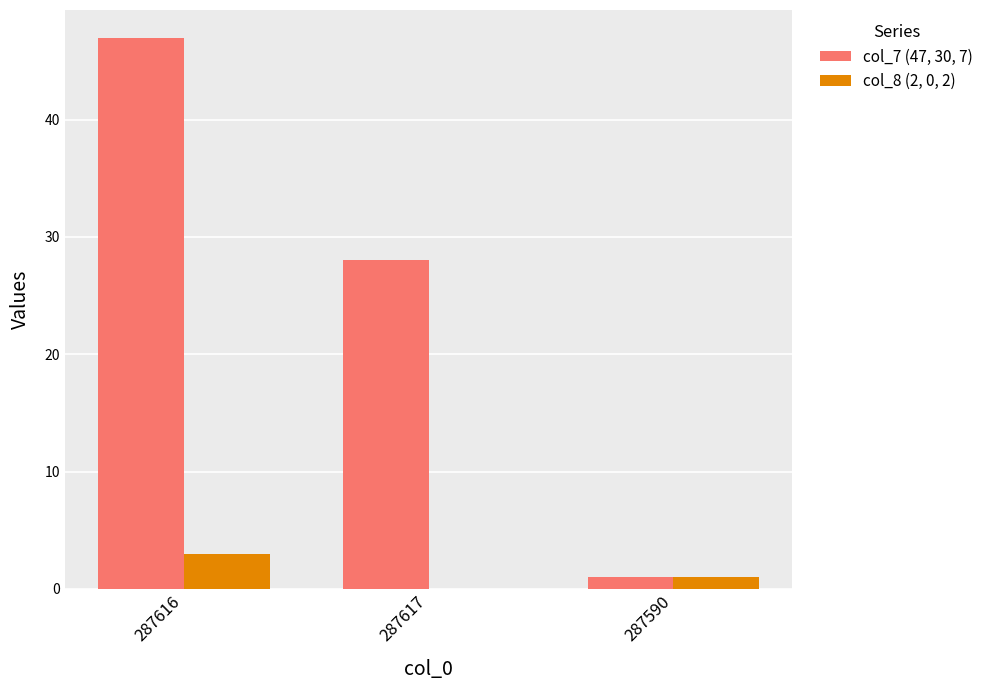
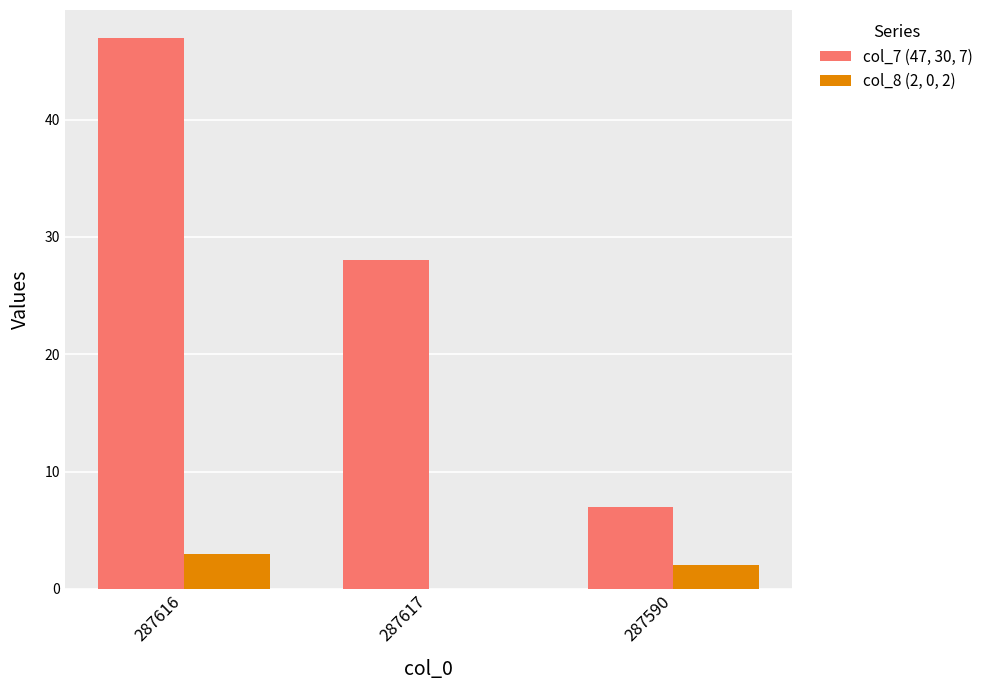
  {
    "col_7 (47, 30, 7)": {
      "287616": 47,
      "287617": 28,
-     "287590": 1
+     "287590": 7
    },
    "col_8 (2, 0, 2)": {
      "287616": 3,
      "287617": 0,
-     "287590": 1
+     "287590": 2
    }
  }
